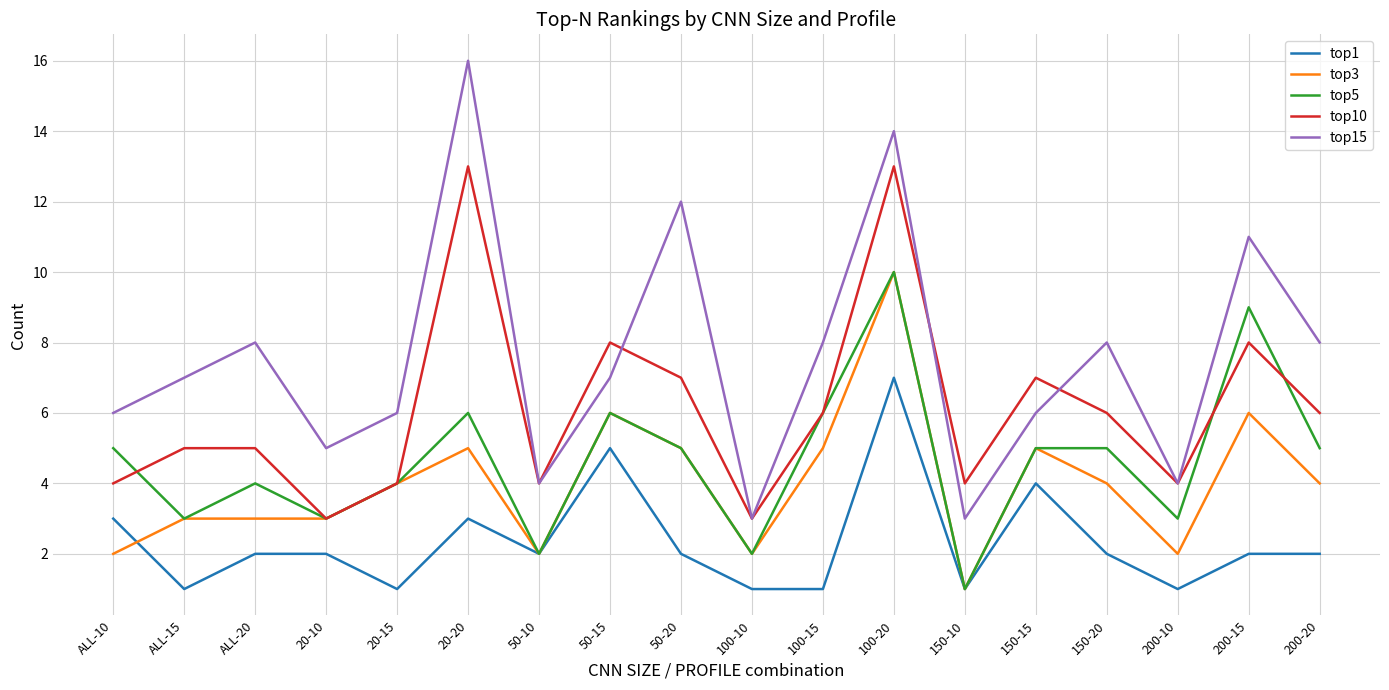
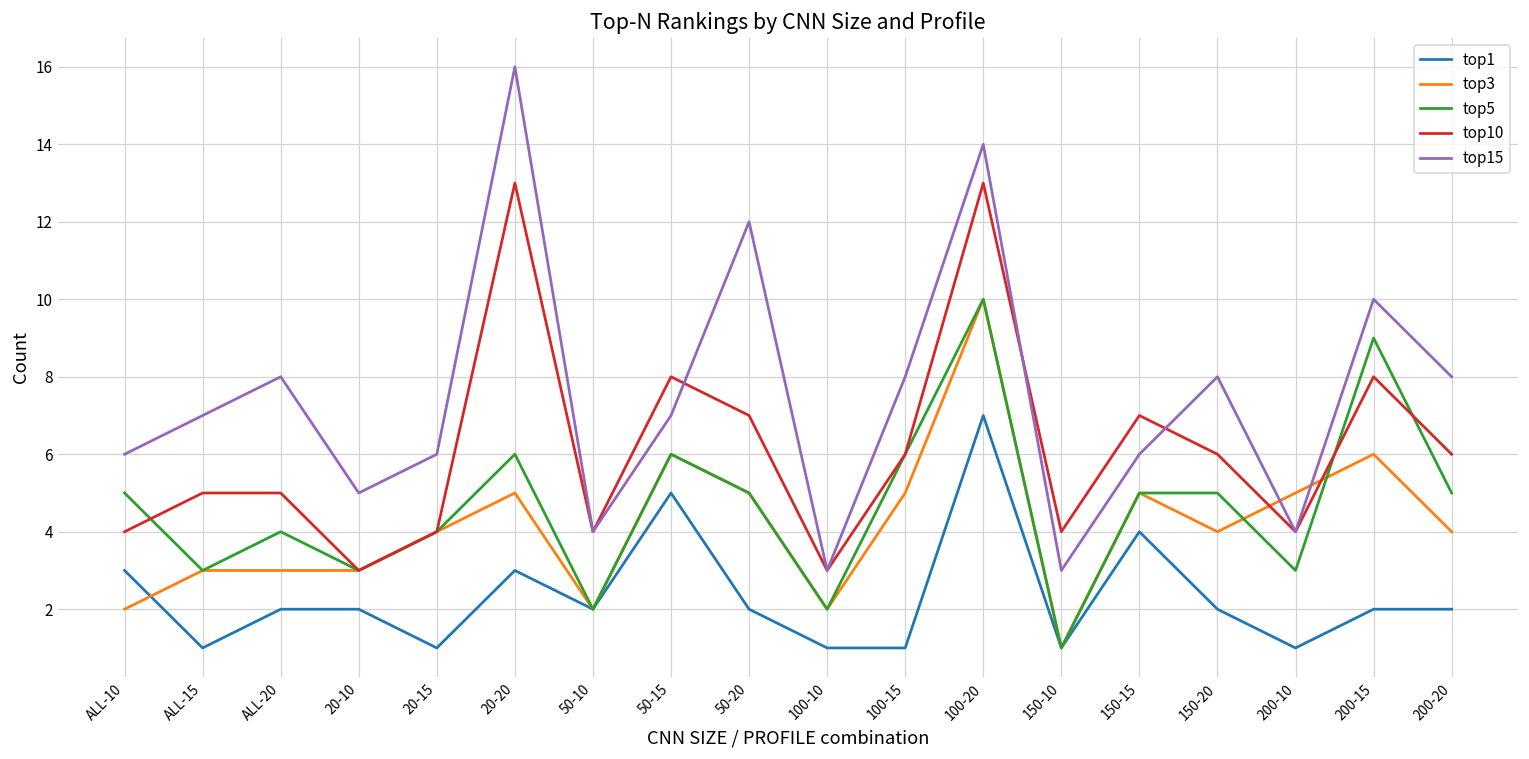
  {
    "top1": {
      "ALL-10": 3,
      "ALL-15": 1,
      "ALL-20": 2,
      "20-10": 2,
      "20-15": 1,
      "20-20": 3,
      "50-15": 5,
      "50-20": 2,
      "100-10": 1,
      "100-15": 1,
      "100-20": 7,
      "150-15": 4,
      "150-20": 2,
      "200-10": 1,
      "200-15": 2,
      "200-20": 2
    },
    "top3": {
      "ALL-10": 2,
      "ALL-20": 3,
      "20-20": 5,
      "100-15": 5,
      "150-20": 4,
-     "200-10": 2,
+     "200-10": 5,
      "200-15": 6,
      "200-20": 4
    },
    "top5": {
      "ALL-10": 5,
      "ALL-20": 4,
      "20-20": 6,
      "150-20": 5,
      "200-10": 3,
      "200-15": 9,
      "200-20": 5
    },
    "top10": {
      "ALL-10": 4,
      "ALL-15": 5,
      "ALL-20": 5,
      "20-20": 13,
      "50-15": 8,
      "50-20": 7,
      "100-20": 13,
      "150-10": 4,
      "150-15": 7,
      "150-20": 6,
      "200-15": 8,
      "200-20": 6
    },
    "top15": {
      "ALL-10": 6,
      "ALL-15": 7,
      "ALL-20": 8,
      "20-10": 5,
      "20-15": 6,
      "20-20": 16,
      "50-15": 7,
      "50-20": 12,
      "100-15": 8,
      "100-20": 14,
      "150-10": 3,
      "150-15": 6,
      "150-20": 8,
-     "200-15": 11,
+     "200-15": 10,
      "200-20": 8
    }
  }
